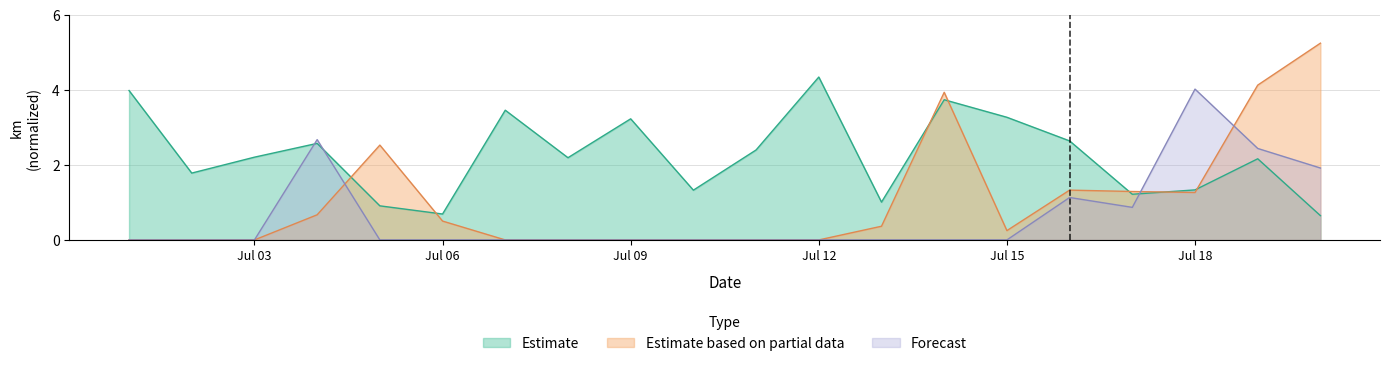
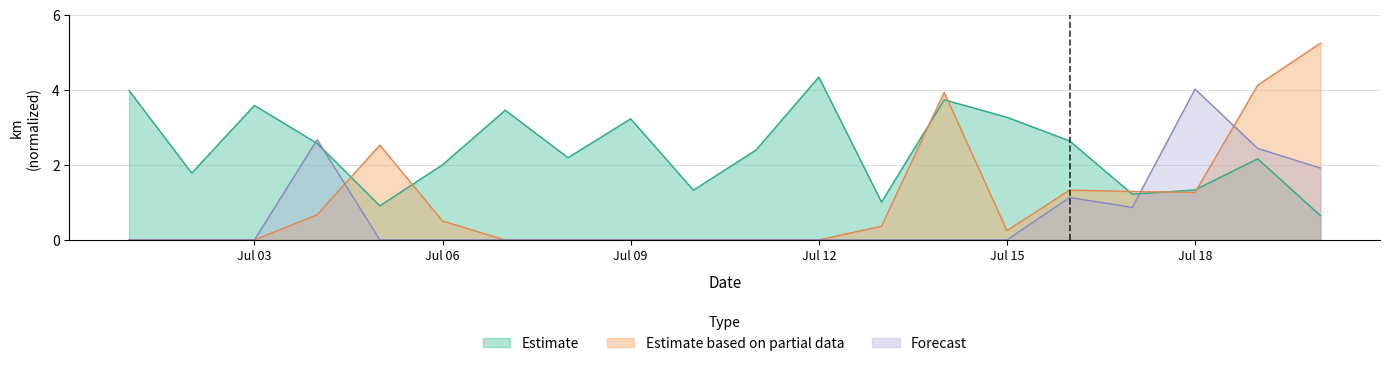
  {
    "Estimate": {
-     "Jul 03": 2.2,
-     "Jul 06": 0.7,
+     "Jul 03": 3.6,
+     "Jul 06": 2.0,
      "Jul 09": 3.2,
      "Jul 12": 4.3,
      "Jul 15": 3.3,
      "Jul 18": 1.3
    },
    "Estimate based on partial data": {
      "Jul 06": 0.5,
      "Jul 15": 0.2,
      "Jul 18": 1.3
    },
    "Forecast": {
      "Jul 06": 0.0,
      "Jul 15": 0.0,
      "Jul 18": 4.0
    }
  }
